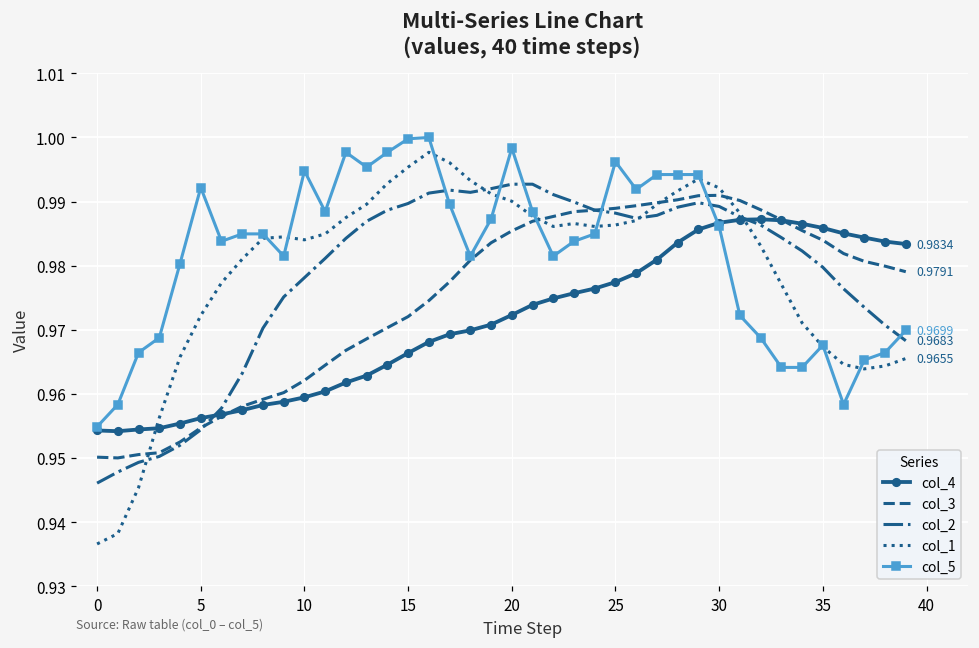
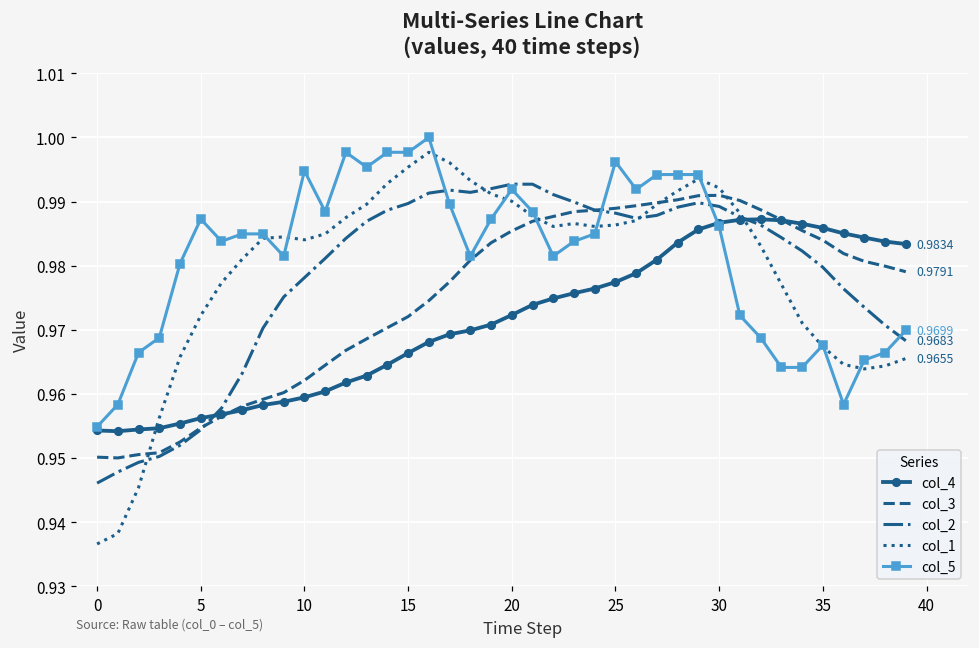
  {
    "col_5": {
      "0": 0.955,
-     "5": 0.992,
+     "5": 0.987,
      "10": 0.995,
-     "15": 1.000,
-     "20": 0.998,
+     "15": 0.998,
+     "20": 0.992,
      "25": 0.996,
      "30": 0.986
    }
  }
